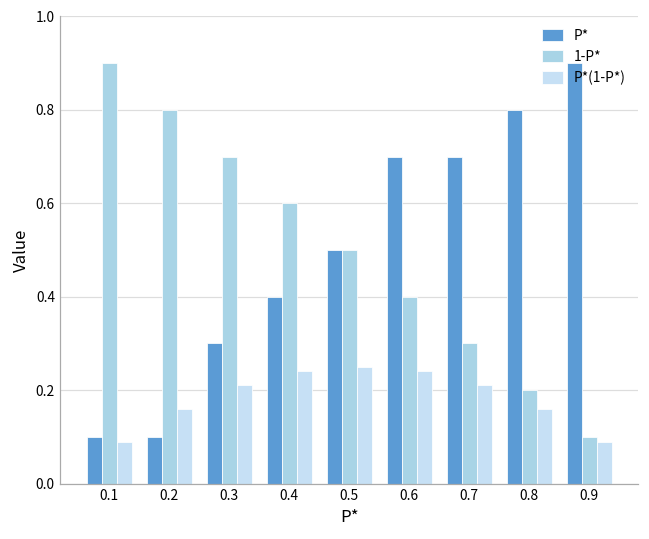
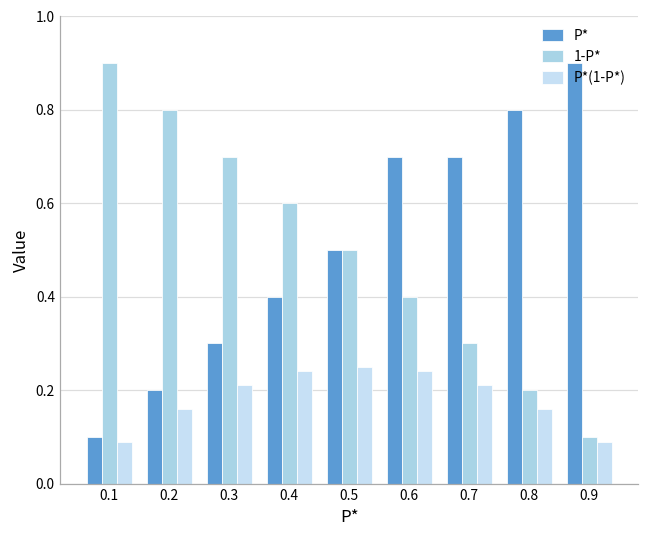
  {
    "P*": {
      "0.1": 0.1,
-     "0.2": 0.1,
+     "0.2": 0.2,
      "0.3": 0.3,
      "0.4": 0.4,
      "0.5": 0.5,
      "0.6": 0.7,
      "0.7": 0.7,
      "0.8": 0.8,
      "0.9": 0.9
    }
  }
